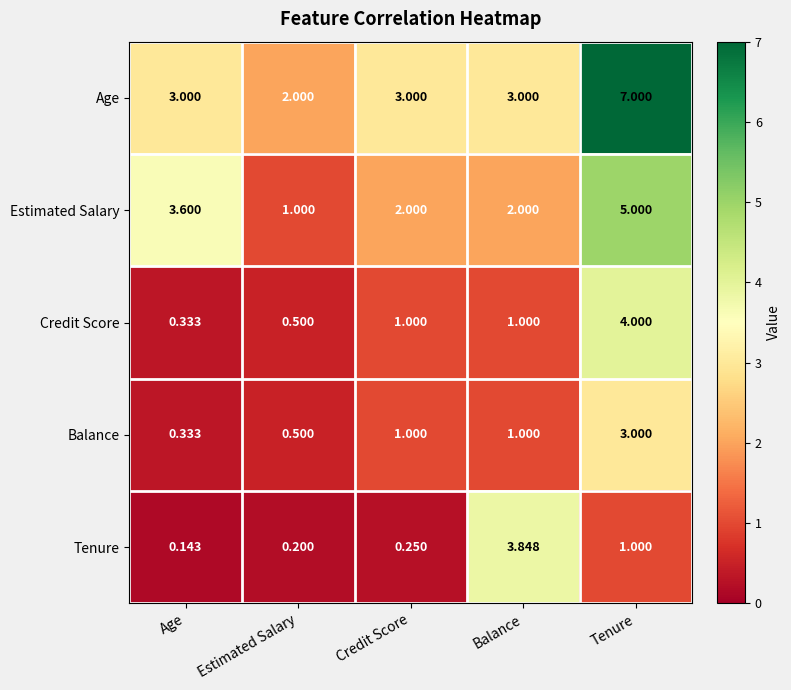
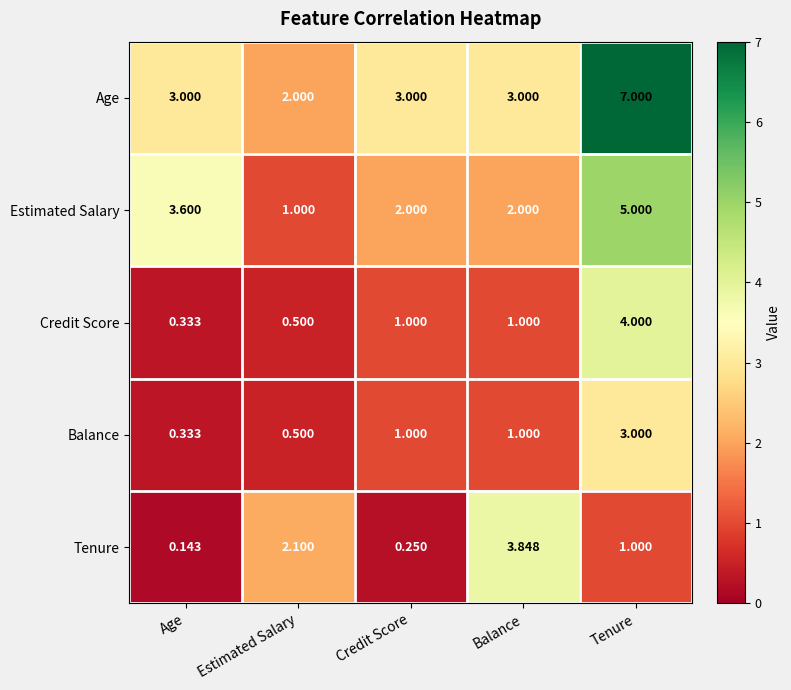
  {
    "Age": {
      "Age": 3.000,
      "Estimated Salary": 2.000,
      "Credit Score": 3.000,
      "Balance": 3.000,
      "Tenure": 7.000
    },
    "Estimated Salary": {
      "Age": 3.600,
      "Estimated Salary": 1.000,
      "Credit Score": 2.000,
      "Balance": 2.000,
      "Tenure": 5.000
    },
    "Credit Score": {
      "Age": 0.333,
      "Estimated Salary": 0.500,
      "Credit Score": 1.000,
      "Balance": 1.000,
      "Tenure": 4.000
    },
    "Balance": {
      "Age": 0.333,
      "Estimated Salary": 0.500,
      "Credit Score": 1.000,
      "Balance": 1.000,
      "Tenure": 3.000
    },
    "Tenure": {
      "Age": 0.143,
-     "Estimated Salary": 0.200,
+     "Estimated Salary": 2.100,
      "Credit Score": 0.250,
      "Balance": 3.848,
      "Tenure": 1.000
    }
  }
